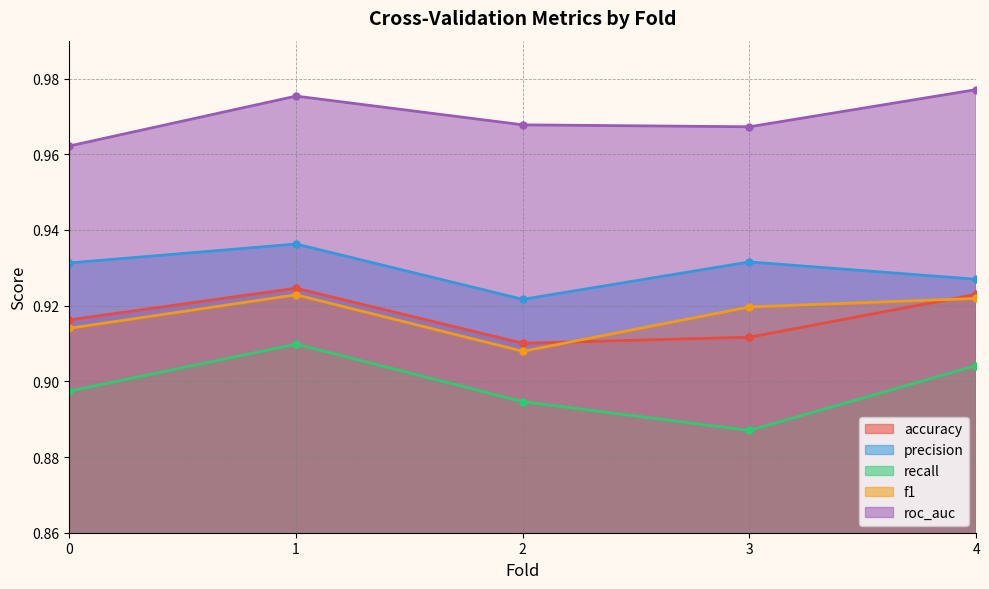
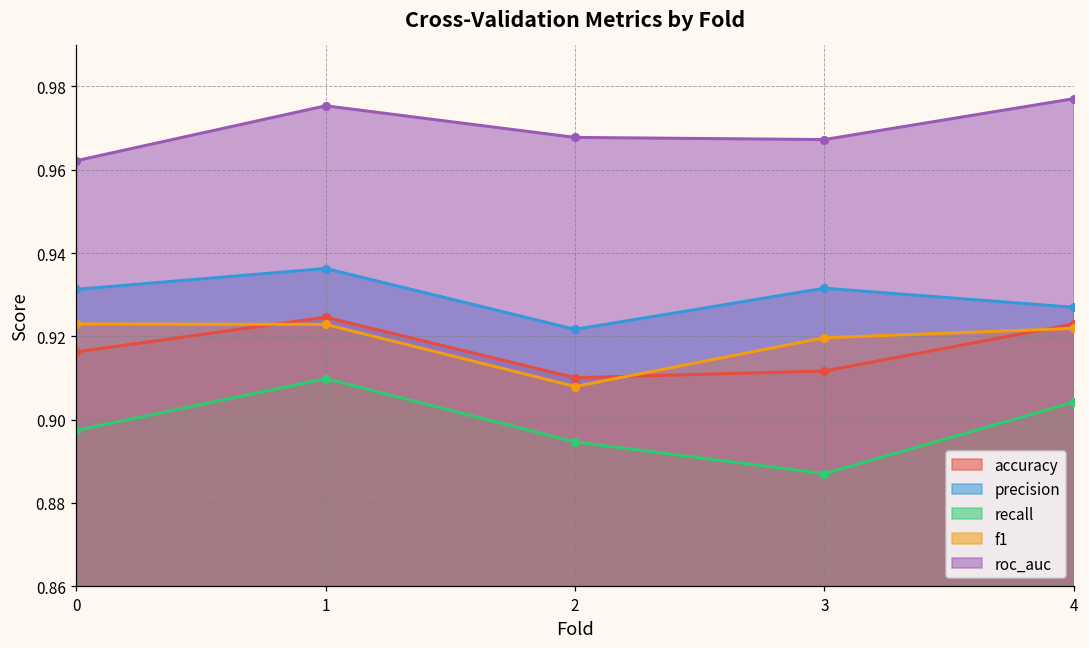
  {
    "accuracy": {
      "0": 0.916,
      "1": 0.925,
      "2": 0.910,
      "3": 0.912,
      "4": 0.923
    },
    "precision": {
      "0": 0.931,
      "1": 0.936,
      "2": 0.922,
      "3": 0.932,
      "4": 0.927
    },
    "recall": {
      "0": 0.897,
      "1": 0.910,
      "2": 0.895,
      "3": 0.887,
      "4": 0.904
    },
    "f1": {
-     "0": 0.914,
+     "0": 0.923,
      "1": 0.923,
      "2": 0.908,
      "3": 0.920,
      "4": 0.922
    },
    "roc_auc": {
      "0": 0.962,
      "1": 0.975,
      "2": 0.968,
      "3": 0.967,
      "4": 0.977
    }
  }
